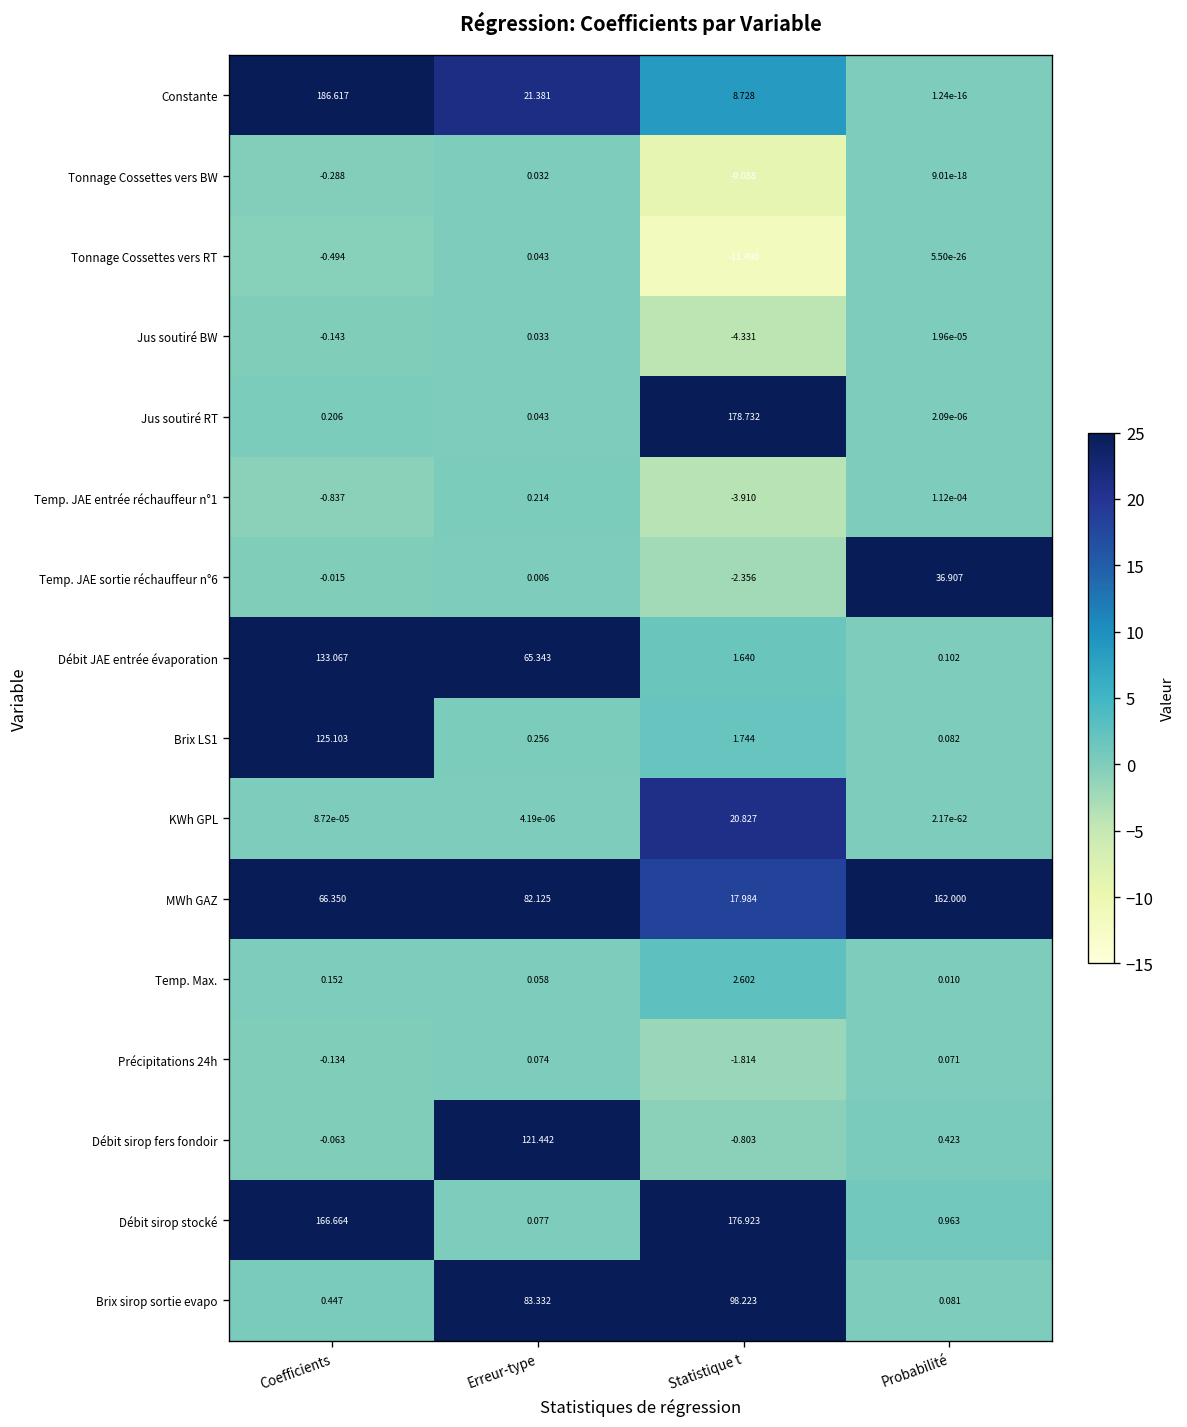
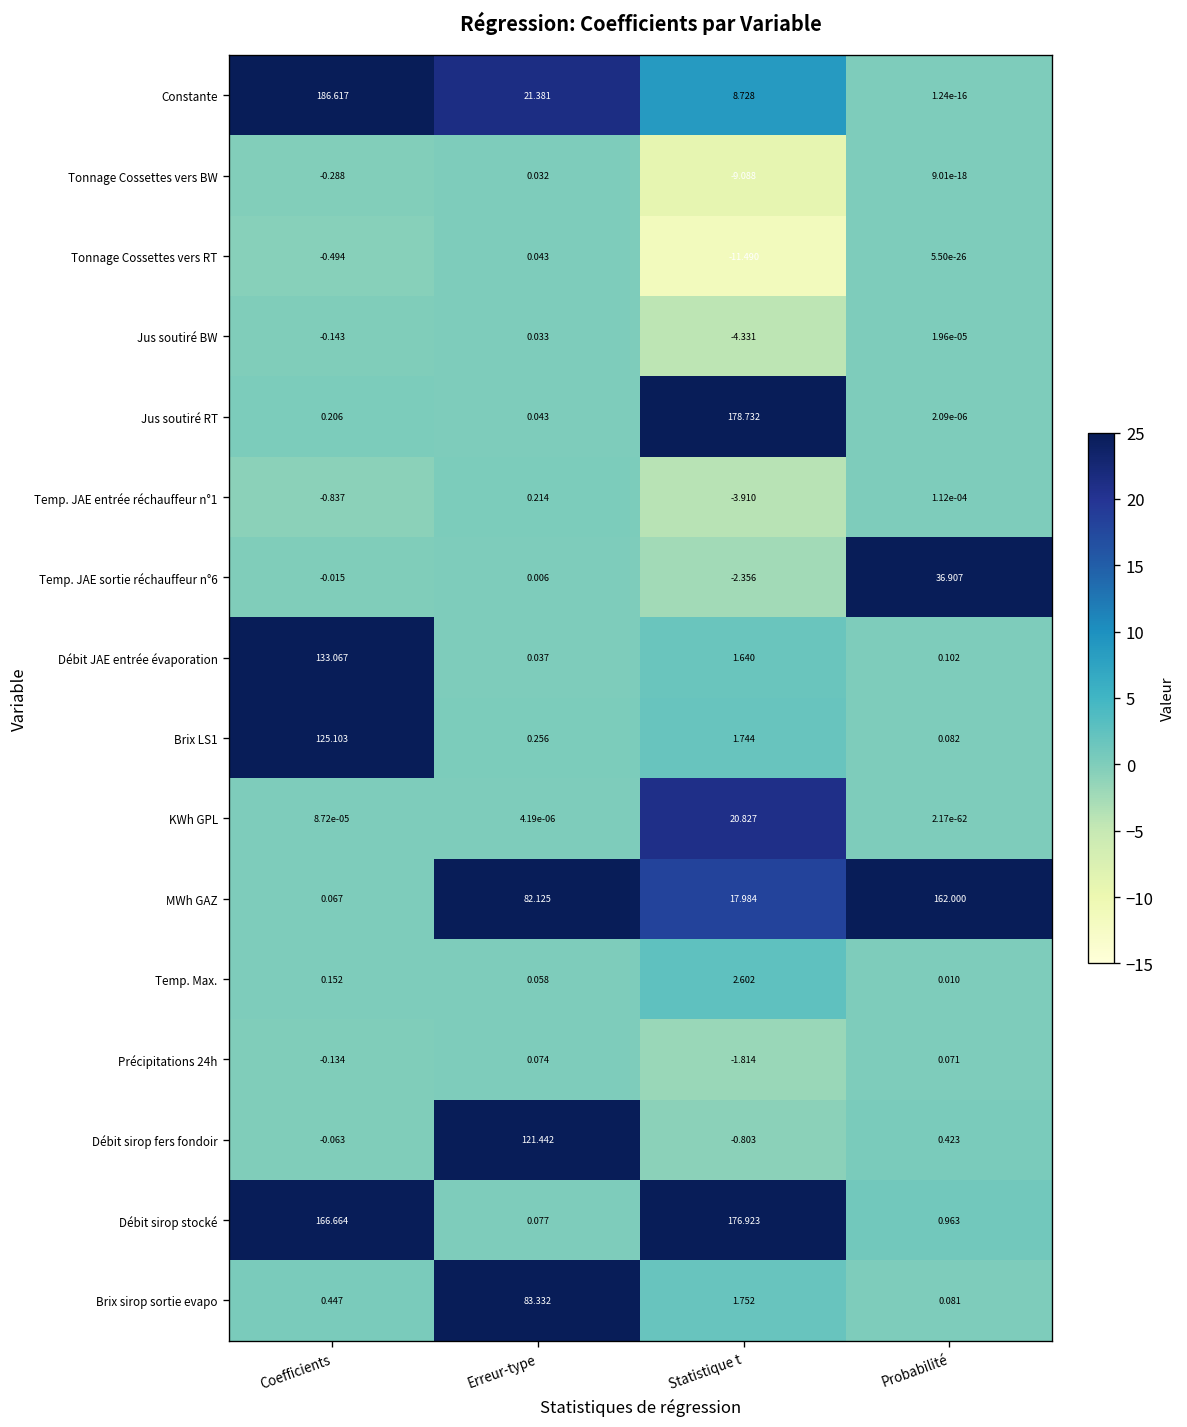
  {
    "Constante": {
      "Coefficients": "186.617",
      "Erreur-type": "21.381",
      "Statistique t": "8.728",
      "Probabilité": "1.24e-16"
    },
    "Tonnage Cossettes vers BW": {
      "Coefficients": "-0.288",
      "Erreur-type": "0.032",
      "Statistique t": "-9.088",
      "Probabilité": "9.01e-18"
    },
    "Tonnage Cossettes vers RT": {
      "Coefficients": "-0.494",
      "Erreur-type": "0.043",
      "Statistique t": "-11.490",
      "Probabilité": "5.50e-26"
    },
    "Jus soutiré BW": {
      "Coefficients": "-0.143",
      "Erreur-type": "0.033",
      "Statistique t": "-4.331",
      "Probabilité": "1.96e-05"
    },
    "Jus soutiré RT": {
      "Coefficients": "0.206",
      "Erreur-type": "0.043",
      "Statistique t": "178.732",
      "Probabilité": "2.09e-06"
    },
    "Temp. JAE entrée réchauffeur n°1": {
      "Coefficients": "-0.837",
      "Erreur-type": "0.214",
      "Statistique t": "-3.910",
      "Probabilité": "1.12e-04"
    },
    "Temp. JAE sortie réchauffeur n°6": {
      "Coefficients": "-0.015",
      "Erreur-type": "0.006",
      "Statistique t": "-2.356",
      "Probabilité": "36.907"
    },
    "Débit JAE entrée évaporation": {
      "Coefficients": "133.067",
-     "Erreur-type": "65.343",
+     "Erreur-type": "0.037",
      "Statistique t": "1.640",
      "Probabilité": "0.102"
    },
    "Brix LS1": {
      "Coefficients": "125.103",
      "Erreur-type": "0.256",
      "Statistique t": "1.744",
      "Probabilité": "0.082"
    },
    "KWh GPL": {
      "Coefficients": "8.72e-05",
      "Erreur-type": "4.19e-06",
      "Statistique t": "20.827",
      "Probabilité": "2.17e-62"
    },
    "MWh GAZ": {
-     "Coefficients": "66.350",
+     "Coefficients": "0.067",
      "Erreur-type": "82.125",
      "Statistique t": "17.984",
      "Probabilité": "162.000"
    },
    "Temp. Max.": {
      "Coefficients": "0.152",
      "Erreur-type": "0.058",
      "Statistique t": "2.602",
      "Probabilité": "0.010"
    },
    "Précipitations 24h": {
      "Coefficients": "-0.134",
      "Erreur-type": "0.074",
      "Statistique t": "-1.814",
      "Probabilité": "0.071"
    },
    "Débit sirop fers fondoir": {
      "Coefficients": "-0.063",
      "Erreur-type": "121.442",
      "Statistique t": "-0.803",
      "Probabilité": "0.423"
    },
    "Débit sirop stocké": {
      "Coefficients": "166.664",
      "Erreur-type": "0.077",
      "Statistique t": "176.923",
      "Probabilité": "0.963"
    },
    "Brix sirop sortie evapo": {
      "Coefficients": "0.447",
      "Erreur-type": "83.332",
-     "Statistique t": "98.223",
+     "Statistique t": "1.752",
      "Probabilité": "0.081"
    }
  }
